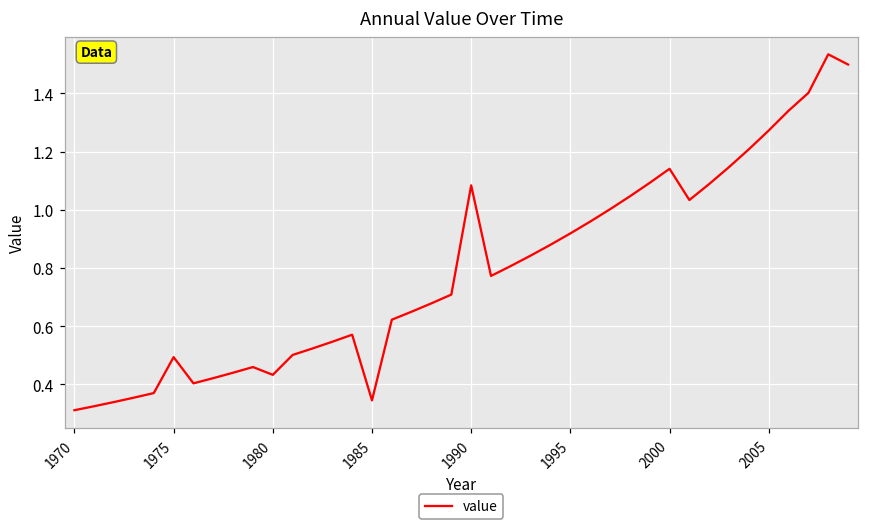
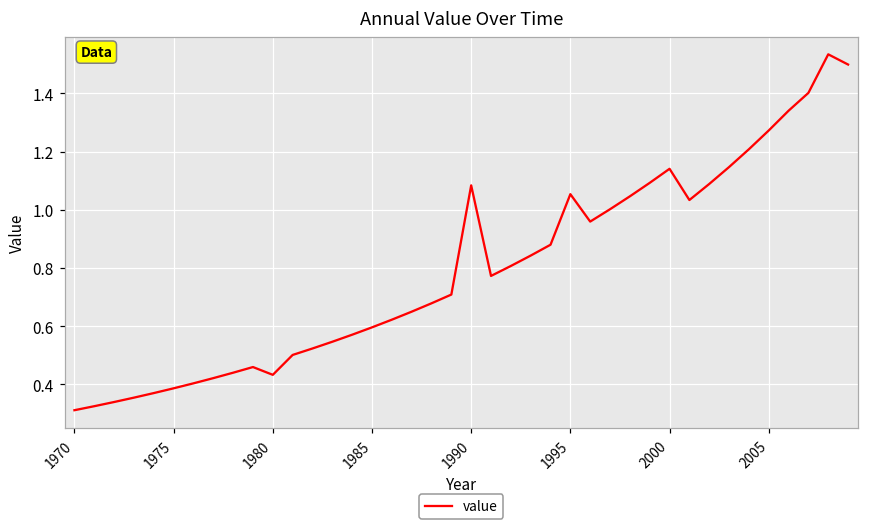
  {
    "1970": 0.31,
-   "1975": 0.49,
+   "1975": 0.39,
    "1980": 0.43,
-   "1985": 0.35,
+   "1985": 0.60,
    "1990": 1.08,
-   "1995": 0.92,
+   "1995": 1.05,
    "2000": 1.14,
    "2005": 1.27
  }
